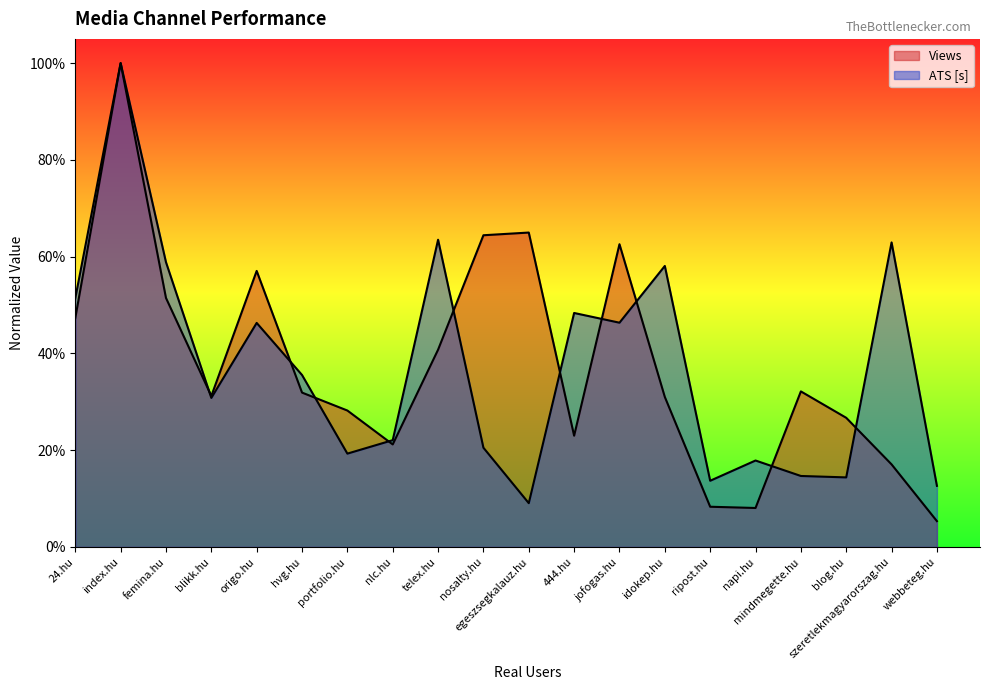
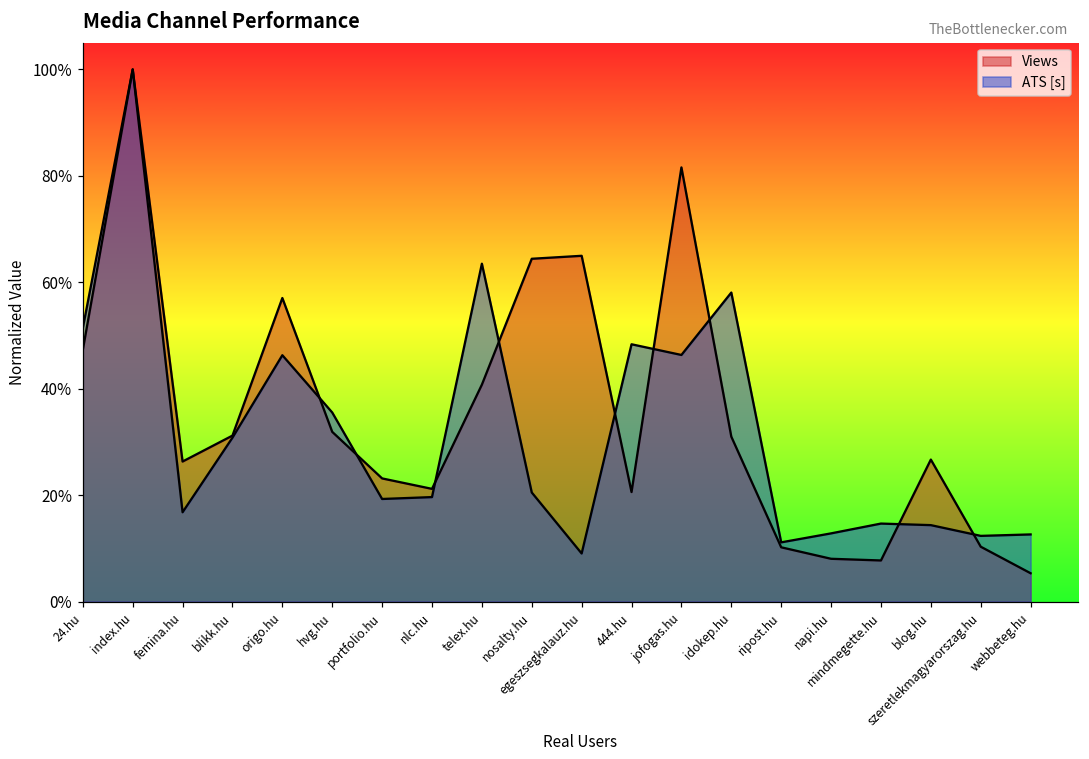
  {
    "Views": {
      "24.hu": "47%",
-     "femina.hu": "51%",
+     "femina.hu": "26%",
      "origo.hu": "57%",
      "hvg.hu": "32%",
-     "portfolio.hu": "28%",
+     "portfolio.hu": "23%",
      "nlc.hu": "21%",
      "telex.hu": "41%",
      "nosalty.hu": "64%",
      "egeszsegkalauz.hu": "65%",
-     "444.hu": "23%",
-     "jofogas.hu": "63%",
+     "444.hu": "21%",
+     "jofogas.hu": "82%",
      "idokep.hu": "31%",
-     "ripost.hu": "8%",
+     "ripost.hu": "10%",
      "napi.hu": "8%",
-     "mindmegette.hu": "32%",
+     "mindmegette.hu": "8%",
      "blog.hu": "27%",
-     "szeretlekmagyarorszag.hu": "17%",
+     "szeretlekmagyarorszag.hu": "10%",
      "webbeteg.hu": "5%"
    },
    "ATS [s]": {
      "24.hu": "51%",
-     "femina.hu": "59%",
+     "femina.hu": "17%",
      "origo.hu": "46%",
      "hvg.hu": "36%",
      "portfolio.hu": "19%",
-     "nlc.hu": "22%",
+     "nlc.hu": "20%",
      "telex.hu": "63%",
      "nosalty.hu": "21%",
      "egeszsegkalauz.hu": "9%",
      "444.hu": "48%",
      "jofogas.hu": "46%",
      "idokep.hu": "58%",
-     "ripost.hu": "14%",
-     "napi.hu": "18%",
+     "ripost.hu": "11%",
+     "napi.hu": "13%",
      "mindmegette.hu": "15%",
      "blog.hu": "14%",
-     "szeretlekmagyarorszag.hu": "63%",
+     "szeretlekmagyarorszag.hu": "12%",
      "webbeteg.hu": "13%"
    }
  }
